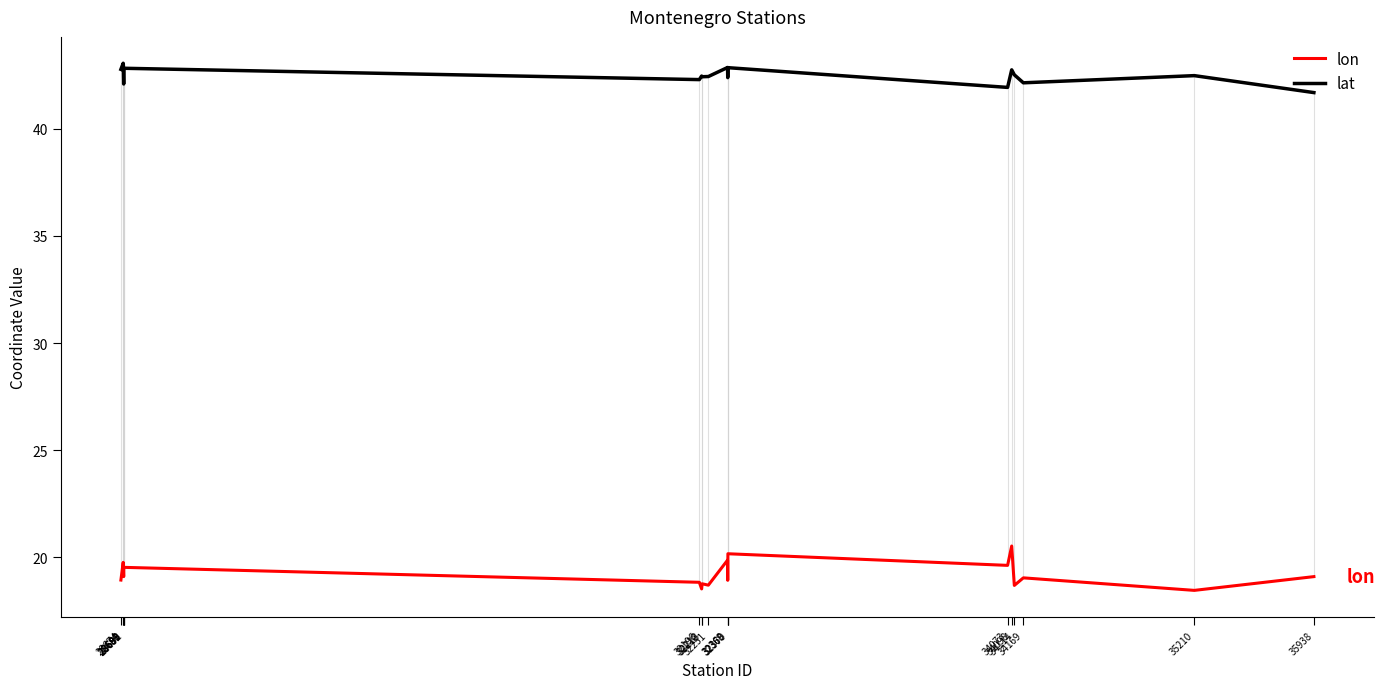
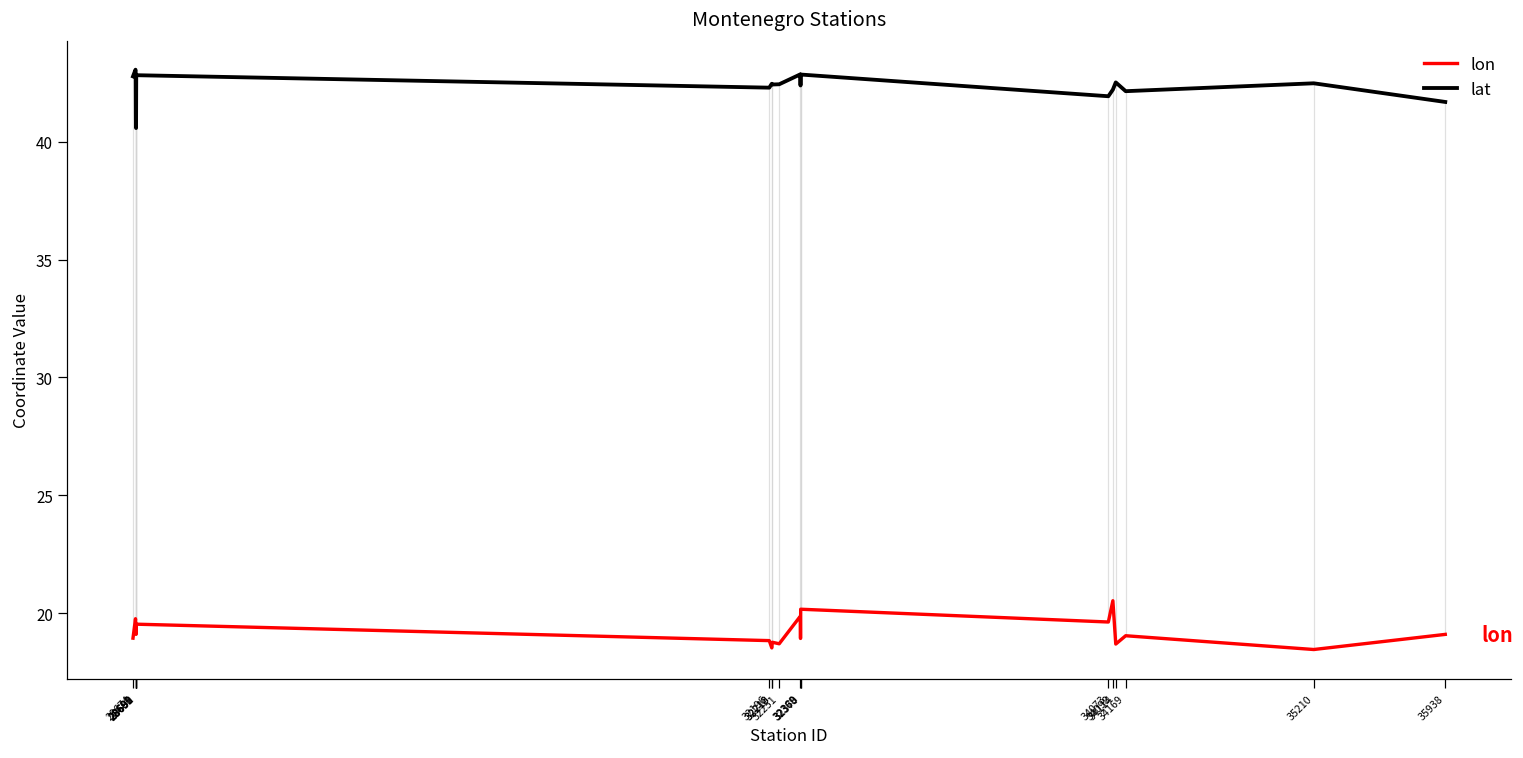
  {
    "lat": {
-     "28690": 42.4,
-     "28691": 42.1,
-     "34098": 42.7
+     "28690": 41.0,
+     "28691": 40.6,
+     "34098": 42.2
    }
  }
